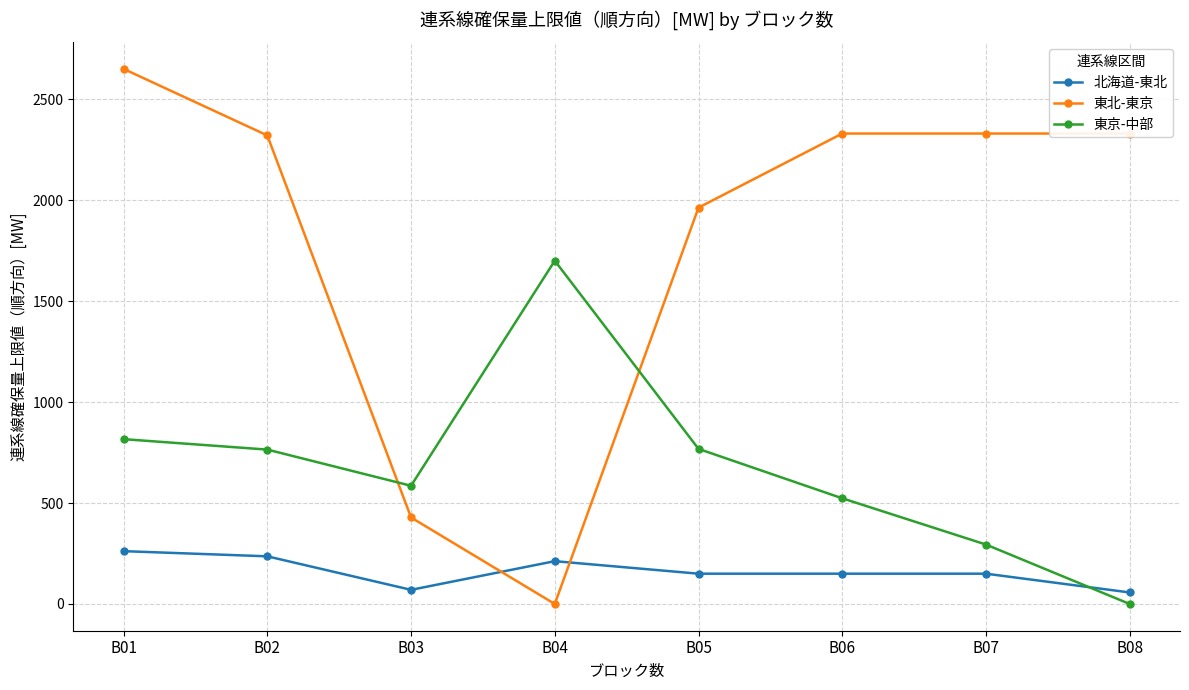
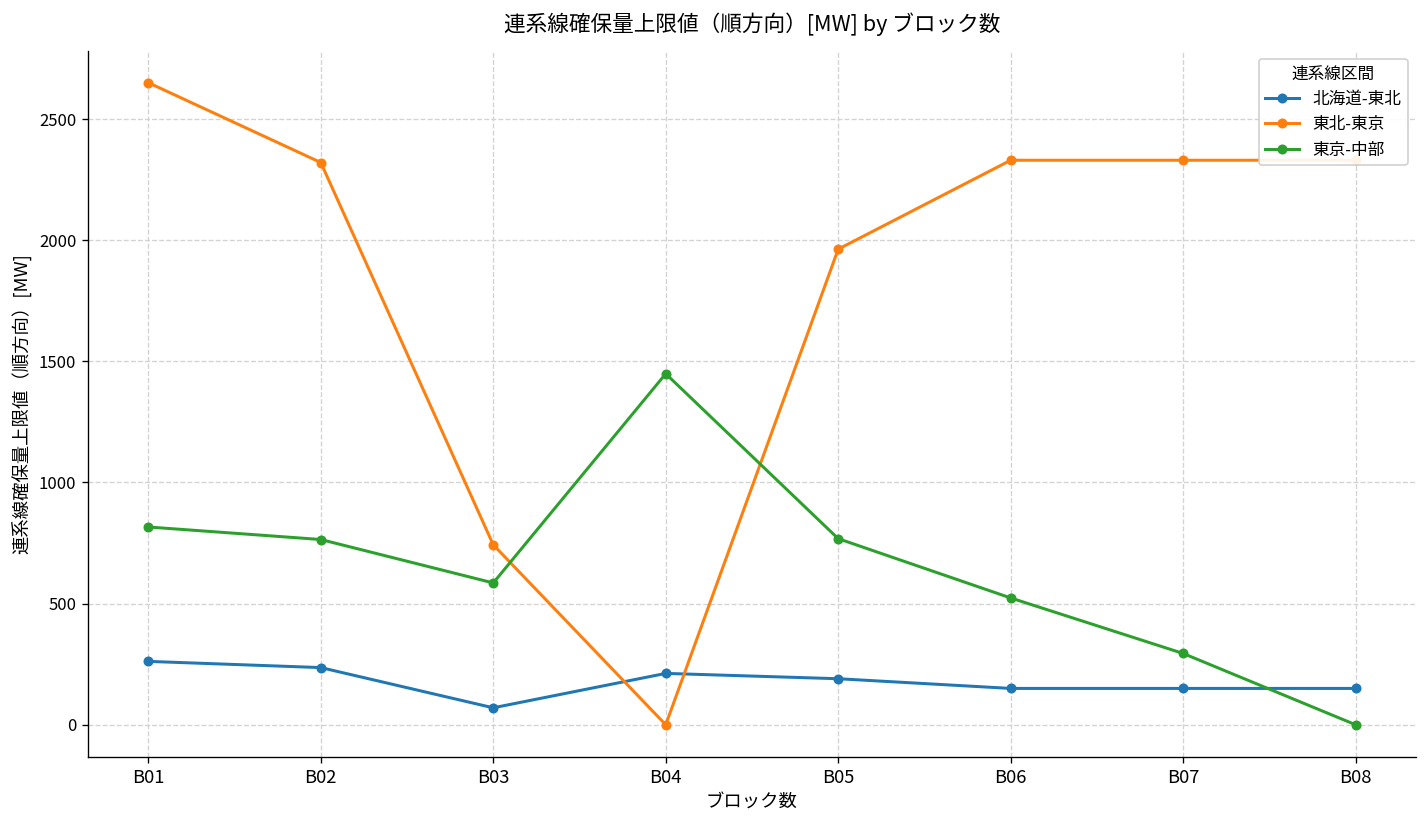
  {
    "北海道-東北": {
      "B01": 260,
      "B02": 240,
      "B03": 70,
      "B04": 210,
-     "B05": 150,
+     "B05": 190,
      "B06": 150,
      "B07": 150,
-     "B08": 60
+     "B08": 150
    },
    "東北-東京": {
      "B01": 2650,
      "B02": 2320,
-     "B03": 430,
+     "B03": 740,
      "B04": 0,
      "B05": 1960,
      "B06": 2330,
      "B07": 2330
    },
    "東京-中部": {
      "B01": 820,
      "B02": 760,
      "B03": 590,
-     "B04": 1700,
+     "B04": 1450,
      "B05": 770,
      "B06": 520,
      "B07": 290,
      "B08": 0
    }
  }
